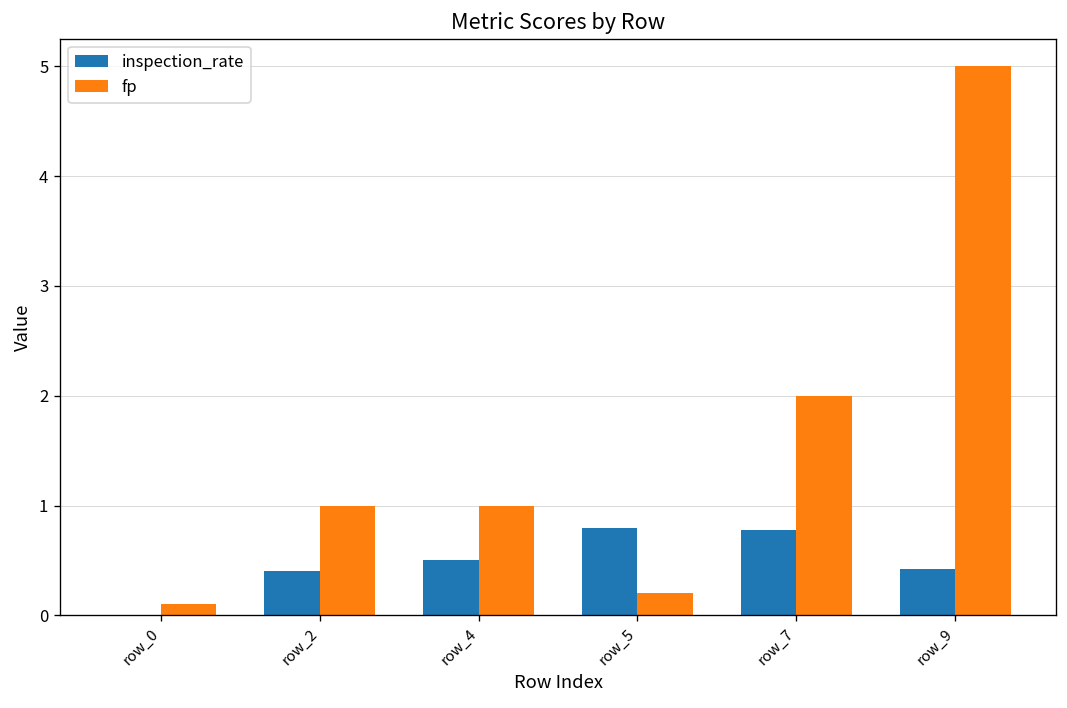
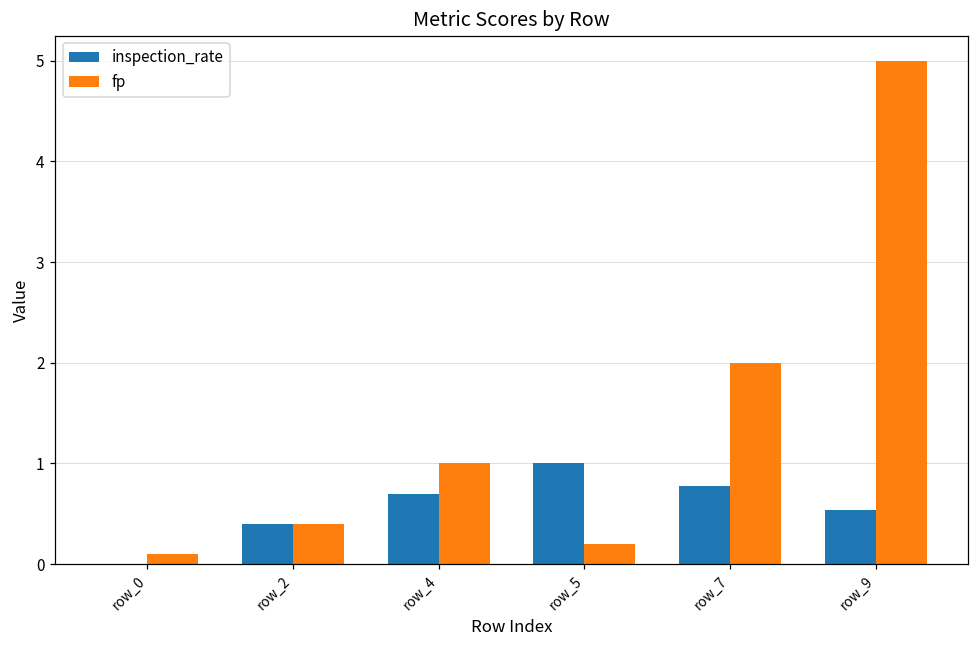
  {
    "inspection_rate": {
      "row_0": 0.0,
      "row_2": 0.4,
-     "row_4": 0.5,
-     "row_5": 0.8,
+     "row_4": 0.7,
+     "row_5": 1.0,
      "row_7": 0.8,
-     "row_9": 0.4
+     "row_9": 0.5
    },
    "fp": {
      "row_0": 0.1,
-     "row_2": 1.0,
+     "row_2": 0.4,
      "row_4": 1.0,
      "row_5": 0.2,
      "row_7": 2.0,
      "row_9": 5.0
    }
  }
